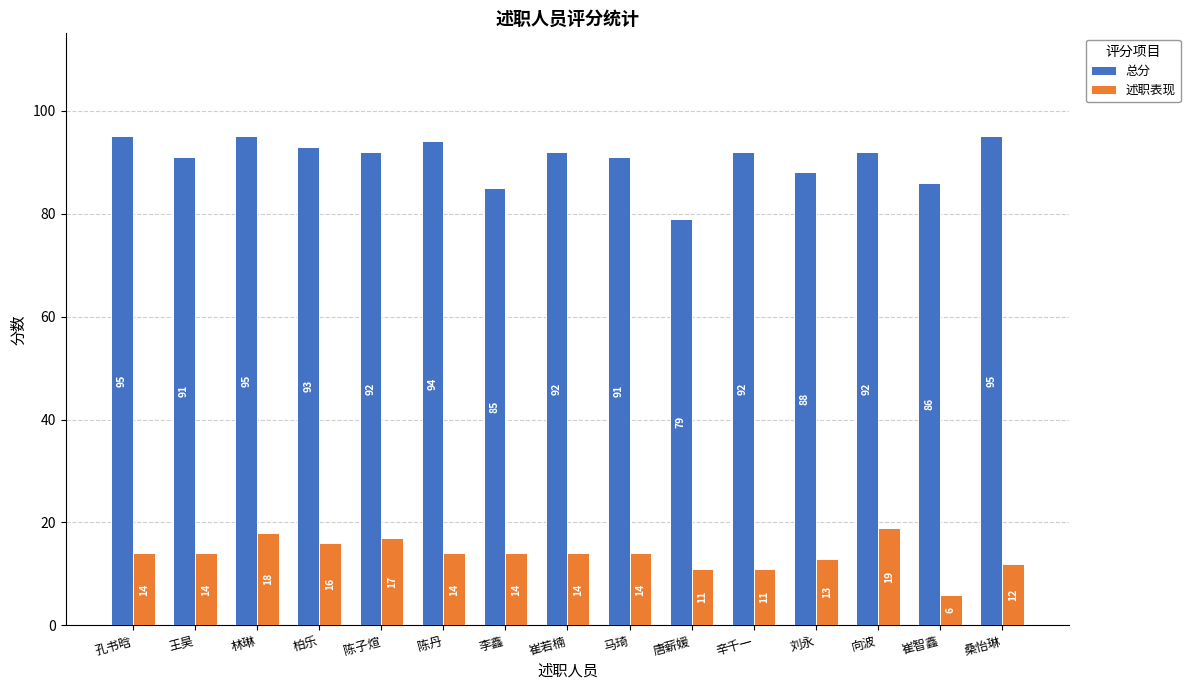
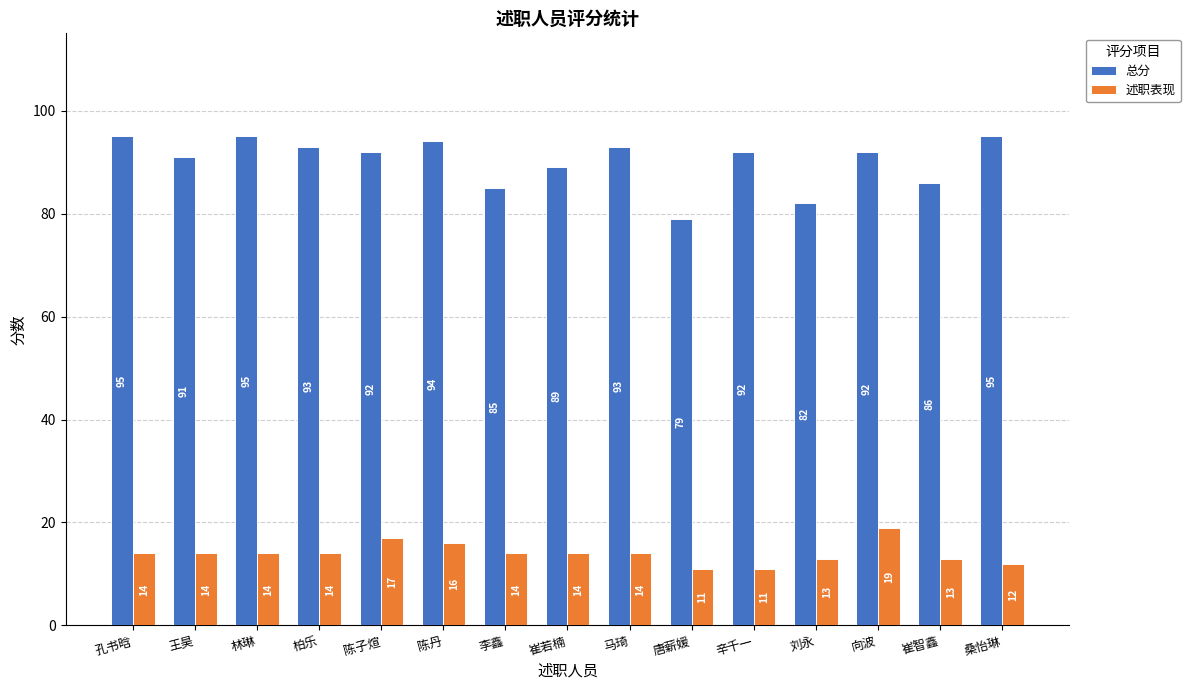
  {
    "总分": {
      "孔书晗": 95,
      "王昊": 91,
      "林琳": 95,
      "柏乐": 93,
      "陈子煊": 92,
      "陈丹": 94,
      "李鑫": 85,
-     "崔若楠": 92,
-     "马琦": 91,
+     "崔若楠": 89,
+     "马琦": 93,
      "唐薪媛": 79,
      "辛千一": 92,
-     "刘永": 88,
+     "刘永": 82,
      "向波": 92,
      "崔智鑫": 86,
      "桑怡琳": 95
    },
    "述职表现": {
      "孔书晗": 14,
      "王昊": 14,
-     "林琳": 18,
-     "柏乐": 16,
+     "林琳": 14,
+     "柏乐": 14,
      "陈子煊": 17,
-     "陈丹": 14,
+     "陈丹": 16,
      "李鑫": 14,
      "崔若楠": 14,
      "马琦": 14,
      "唐薪媛": 11,
      "辛千一": 11,
      "刘永": 13,
      "向波": 19,
-     "崔智鑫": 6,
+     "崔智鑫": 13,
      "桑怡琳": 12
    }
  }
